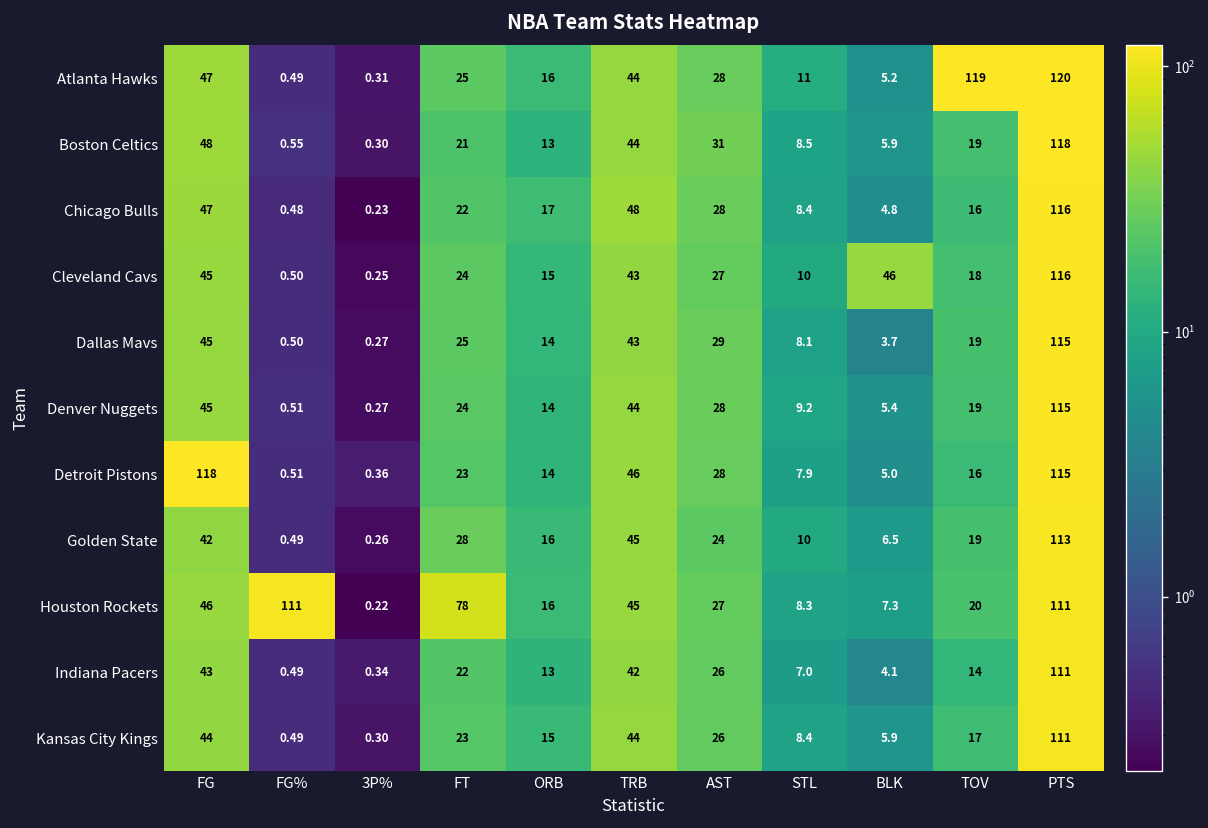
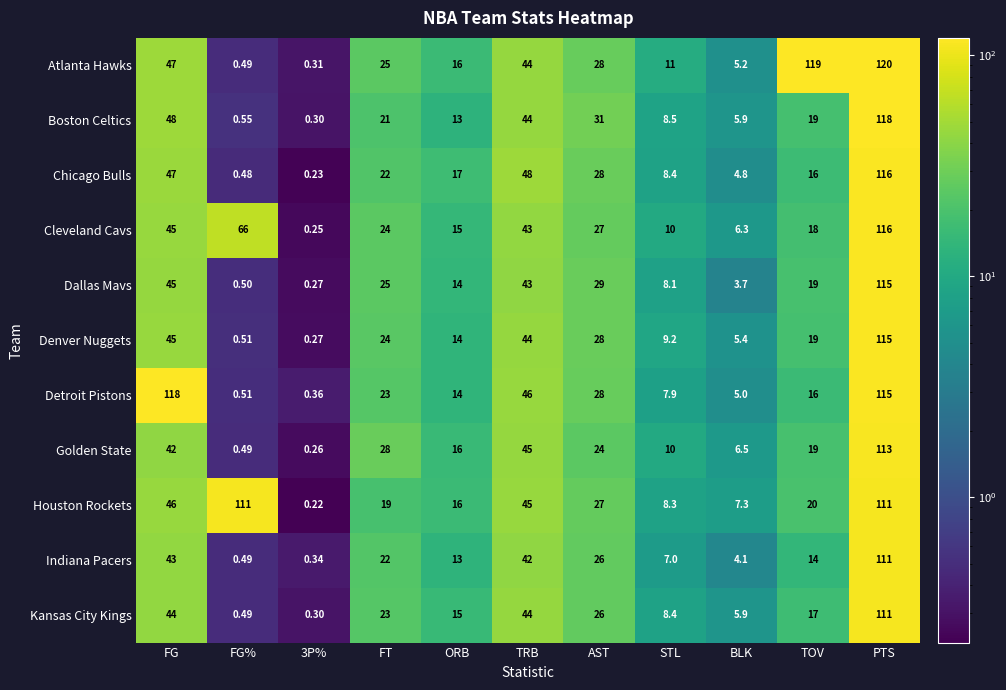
  {
    "Atlanta Hawks": {
      "FG": 47,
      "FG%": 0.49,
      "3P%": 0.31,
      "FT": 25,
      "ORB": 16,
      "TRB": 44,
      "AST": 28,
      "STL": 11,
      "BLK": 5.2,
      "TOV": 119,
      "PTS": 120
    },
    "Boston Celtics": {
      "FG": 48,
      "FG%": 0.55,
      "3P%": 0.30,
      "FT": 21,
      "ORB": 13,
      "TRB": 44,
      "AST": 31,
      "STL": 8.5,
      "BLK": 5.9,
      "TOV": 19,
      "PTS": 118
    },
    "Chicago Bulls": {
      "FG": 47,
      "FG%": 0.48,
      "3P%": 0.23,
      "FT": 22,
      "ORB": 17,
      "TRB": 48,
      "AST": 28,
      "STL": 8.4,
      "BLK": 4.8,
      "TOV": 16,
      "PTS": 116
    },
    "Cleveland Cavs": {
      "FG": 45,
-     "FG%": 0.50,
+     "FG%": 66,
      "3P%": 0.25,
      "FT": 24,
      "ORB": 15,
      "TRB": 43,
      "AST": 27,
      "STL": 10,
-     "BLK": 46,
+     "BLK": 6.3,
      "TOV": 18,
      "PTS": 116
    },
    "Dallas Mavs": {
      "FG": 45,
      "FG%": 0.50,
      "3P%": 0.27,
      "FT": 25,
      "ORB": 14,
      "TRB": 43,
      "AST": 29,
      "STL": 8.1,
      "BLK": 3.7,
      "TOV": 19,
      "PTS": 115
    },
    "Denver Nuggets": {
      "FG": 45,
      "FG%": 0.51,
      "3P%": 0.27,
      "FT": 24,
      "ORB": 14,
      "TRB": 44,
      "AST": 28,
      "STL": 9.2,
      "BLK": 5.4,
      "TOV": 19,
      "PTS": 115
    },
    "Detroit Pistons": {
      "FG": 118,
      "FG%": 0.51,
      "3P%": 0.36,
      "FT": 23,
      "ORB": 14,
      "TRB": 46,
      "AST": 28,
      "STL": 7.9,
      "BLK": 5.0,
      "TOV": 16,
      "PTS": 115
    },
    "Golden State": {
      "FG": 42,
      "FG%": 0.49,
      "3P%": 0.26,
      "FT": 28,
      "ORB": 16,
      "TRB": 45,
      "AST": 24,
      "STL": 10,
      "BLK": 6.5,
      "TOV": 19,
      "PTS": 113
    },
    "Houston Rockets": {
      "FG": 46,
      "FG%": 111,
      "3P%": 0.22,
-     "FT": 78,
+     "FT": 19,
      "ORB": 16,
      "TRB": 45,
      "AST": 27,
      "STL": 8.3,
      "BLK": 7.3,
      "TOV": 20,
      "PTS": 111
    },
    "Indiana Pacers": {
      "FG": 43,
      "FG%": 0.49,
      "3P%": 0.34,
      "FT": 22,
      "ORB": 13,
      "TRB": 42,
      "AST": 26,
      "STL": 7.0,
      "BLK": 4.1,
      "TOV": 14,
      "PTS": 111
    },
    "Kansas City Kings": {
      "FG": 44,
      "FG%": 0.49,
      "3P%": 0.30,
      "FT": 23,
      "ORB": 15,
      "TRB": 44,
      "AST": 26,
      "STL": 8.4,
      "BLK": 5.9,
      "TOV": 17,
      "PTS": 111
    }
  }
